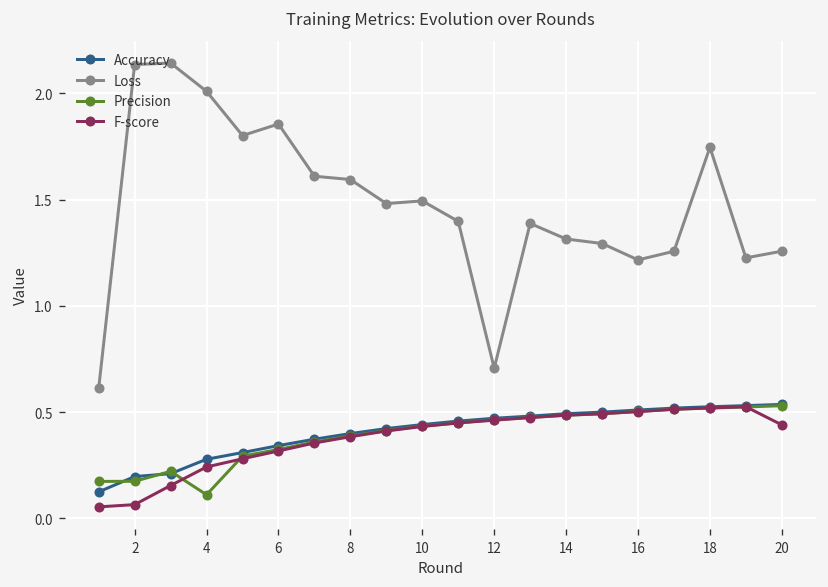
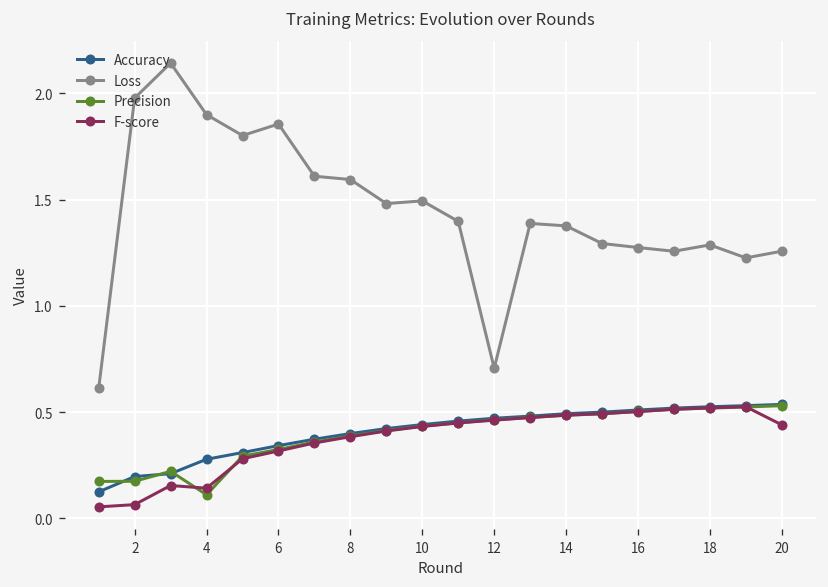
  {
    "Accuracy": {
      "2": 0.20,
      "4": 0.28,
      "6": 0.34
    },
    "Loss": {
-     "2": 2.14,
-     "4": 2.01,
+     "2": 1.98,
+     "4": 1.90,
      "6": 1.86,
      "8": 1.59,
      "10": 1.49,
      "12": 0.71,
-     "14": 1.32,
-     "16": 1.22,
-     "18": 1.75,
+     "14": 1.38,
+     "16": 1.28,
+     "18": 1.29,
      "20": 1.26
    },
    "Precision": {
      "2": 0.18,
      "4": 0.11
    },
    "F-score": {
      "2": 0.07,
-     "4": 0.24,
+     "4": 0.14,
      "20": 0.44
    }
  }
